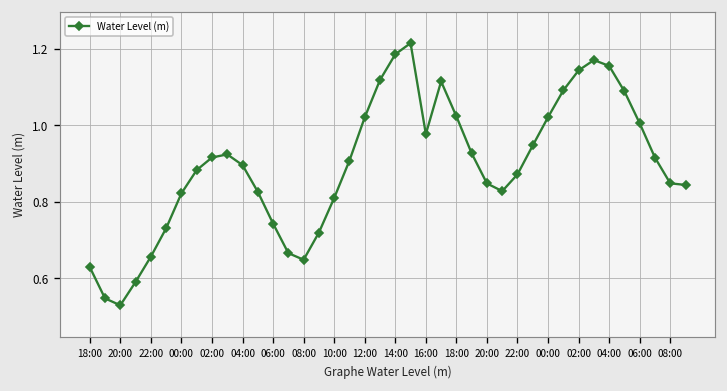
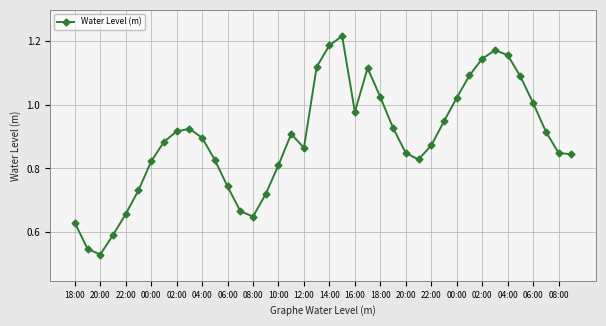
  {
    "10:00": 0.81,
-   "12:00": 1.02,
+   "12:00": 0.86,
    "14:00": 1.19,
    "16:00": 0.98
  }
